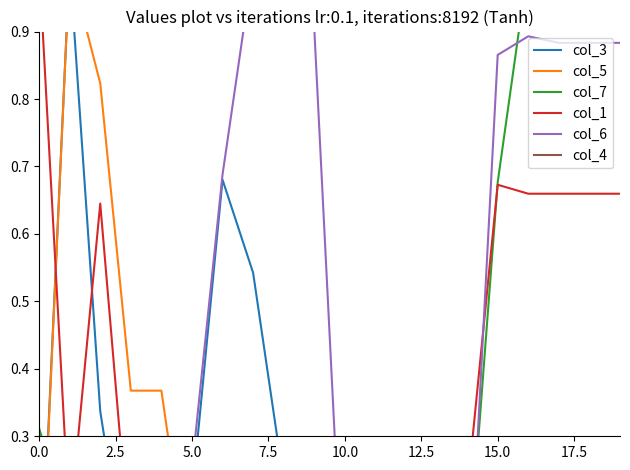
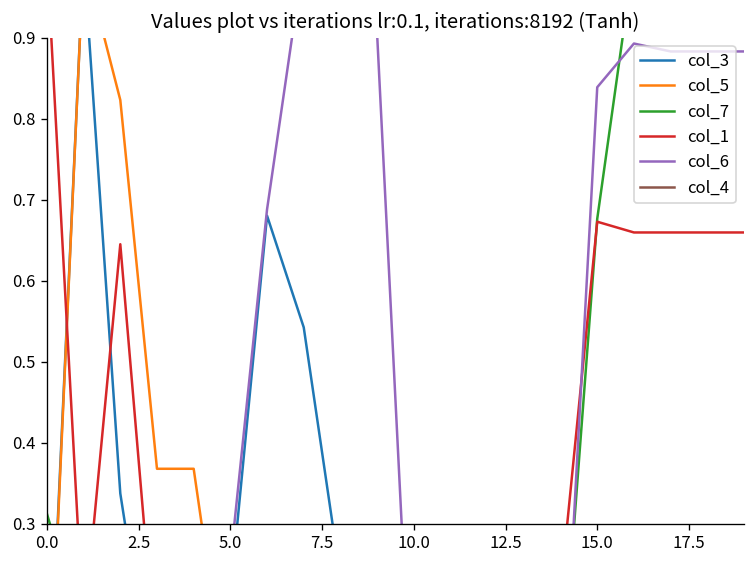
  {
    "col_7": {
      "0.0": 0.31
    },
    "col_6": {
-     "15.0": 0.87
+     "15.0": 0.84
    }
  }
